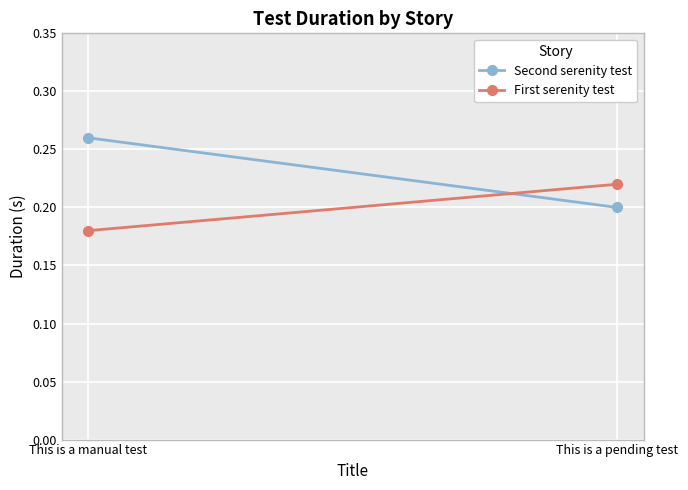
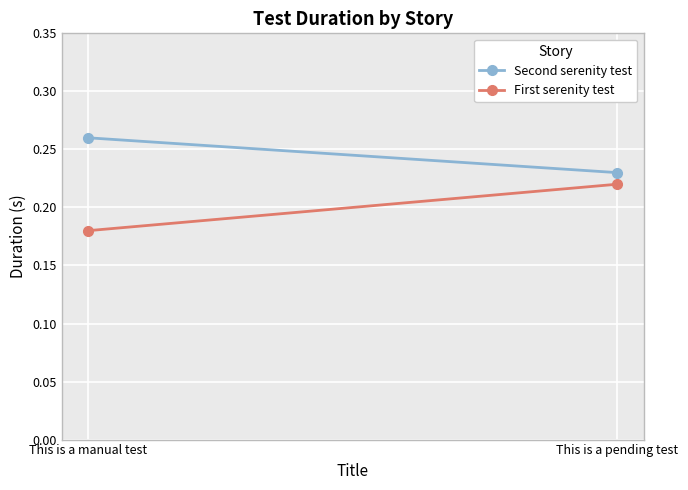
  {
    "Second serenity test": {
      "This is a manual test": 0.26,
-     "This is a pending test": 0.20
+     "This is a pending test": 0.23
    },
    "First serenity test": {
      "This is a manual test": 0.18,
      "This is a pending test": 0.22
    }
  }
